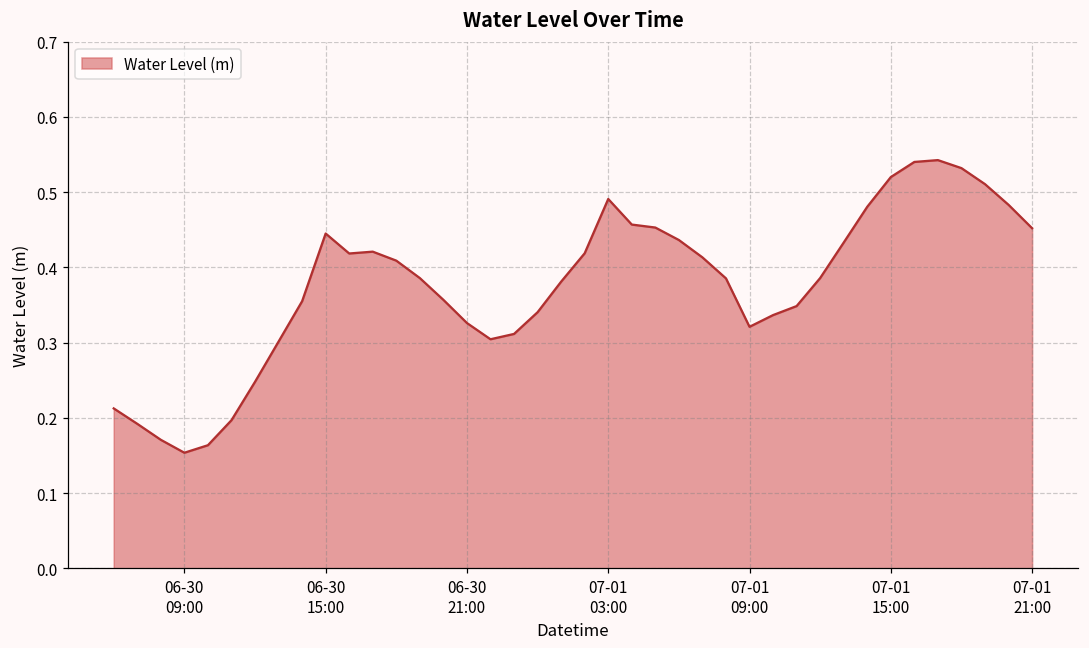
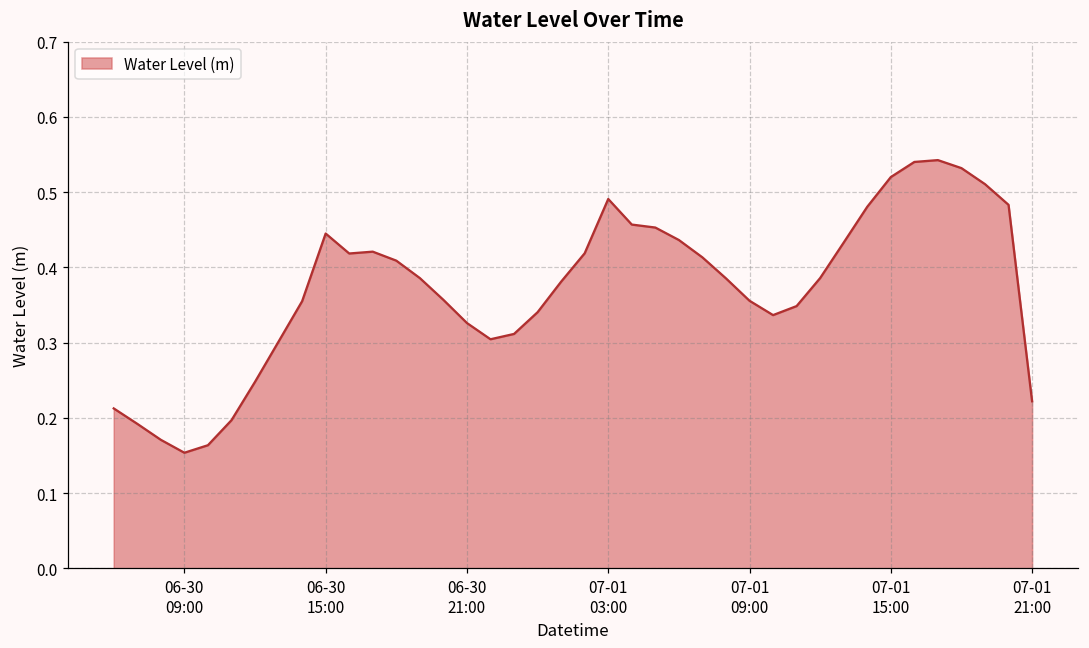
  {
    "06-30 09:00": 0.15,
    "06-30 15:00": 0.45,
    "06-30 21:00": 0.33,
    "07-01 03:00": 0.49,
-   "07-01 09:00": 0.32,
+   "07-01 09:00": 0.36,
    "07-01 15:00": 0.52,
-   "07-01 21:00": 0.45
+   "07-01 21:00": 0.22
  }
